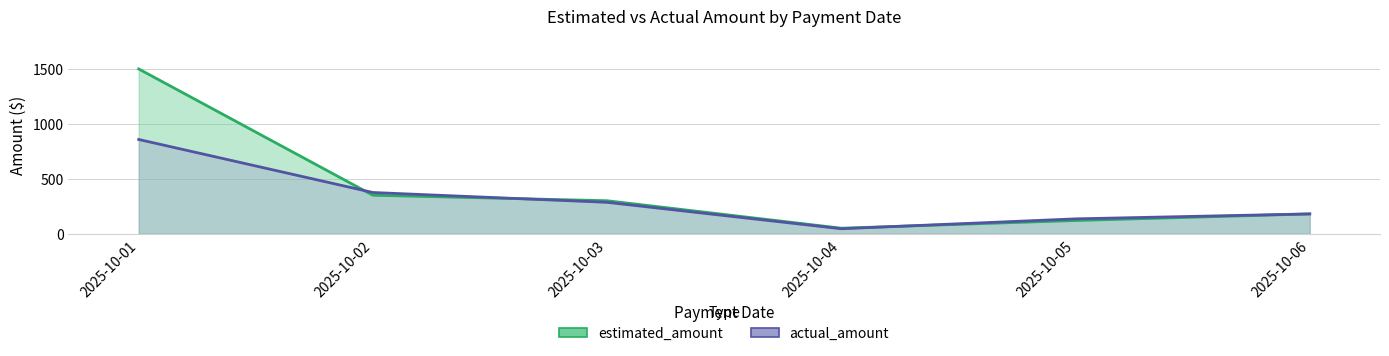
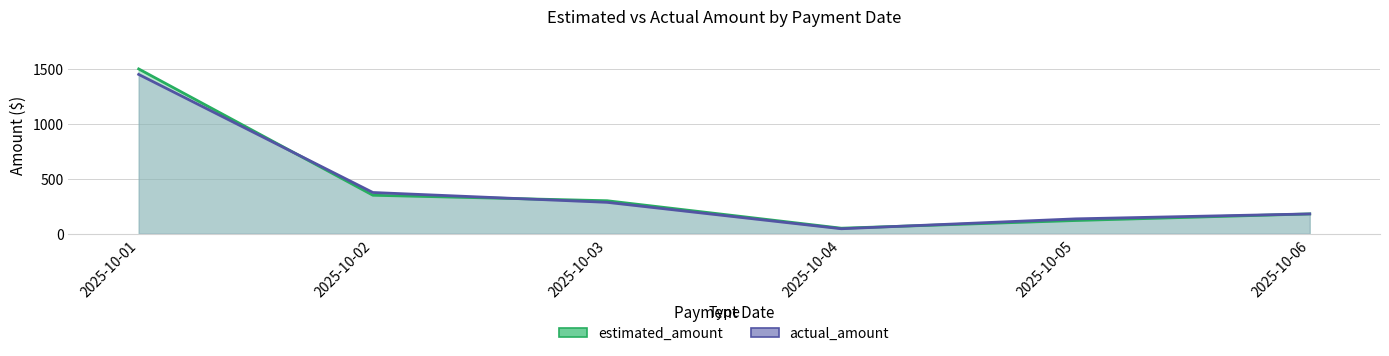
  {
    "estimated_amount": {
      "2025-10-01": 1500,
      "2025-10-02": 350
    },
    "actual_amount": {
-     "2025-10-01": 860,
+     "2025-10-01": 1450,
      "2025-10-02": 380
    }
  }
